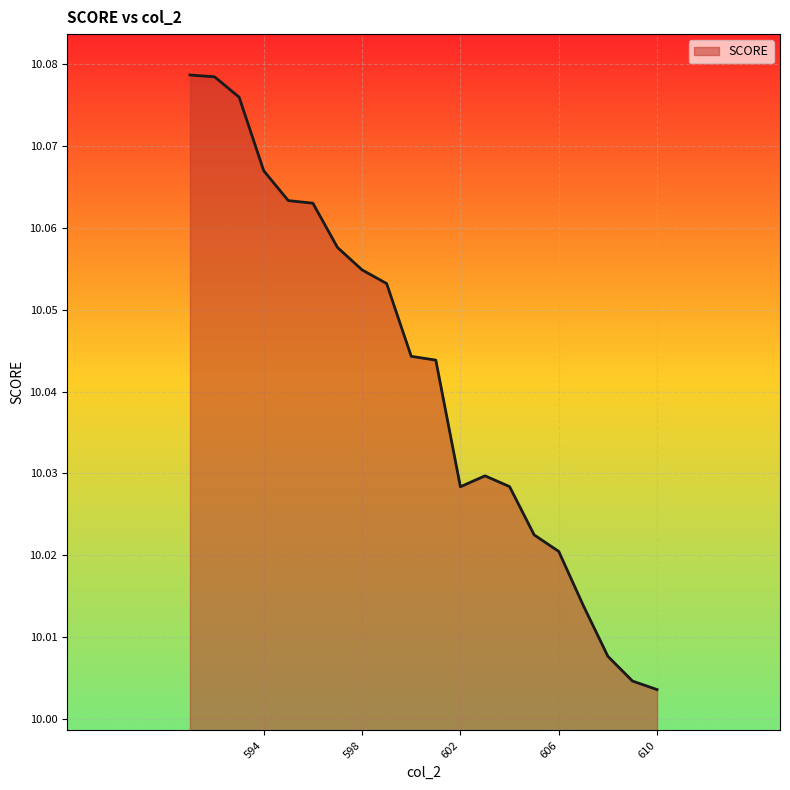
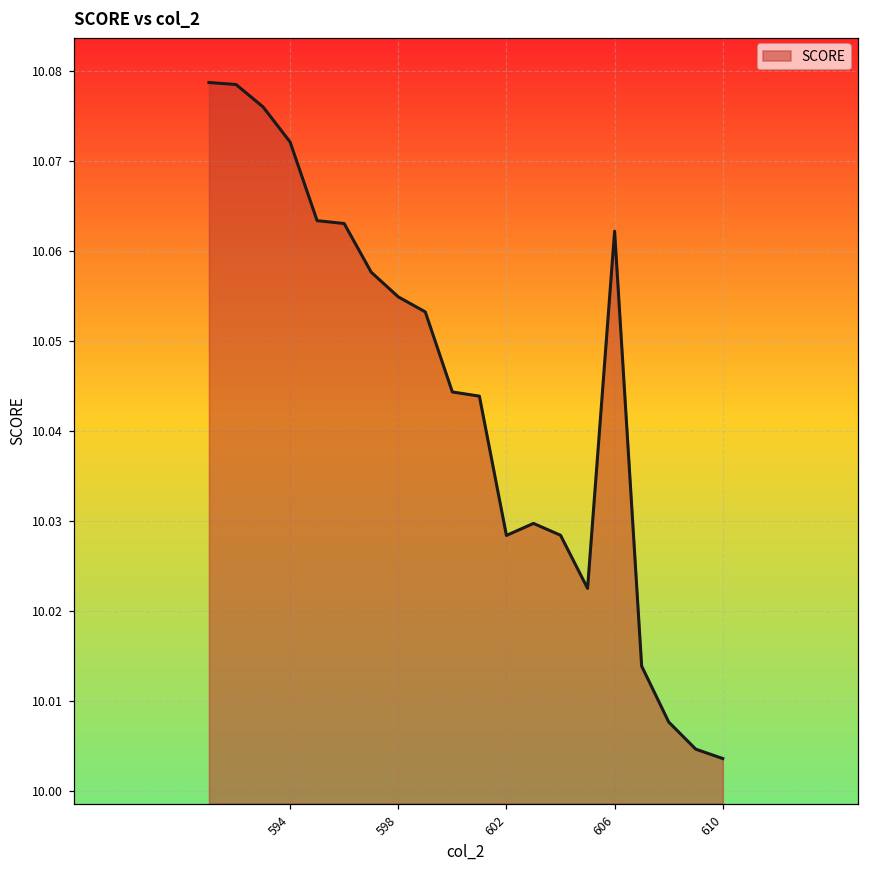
  {
-   "594": 10.067,
+   "594": 10.072,
    "598": 10.055,
    "602": 10.028,
-   "606": 10.020,
+   "606": 10.062,
    "610": 10.004
  }
